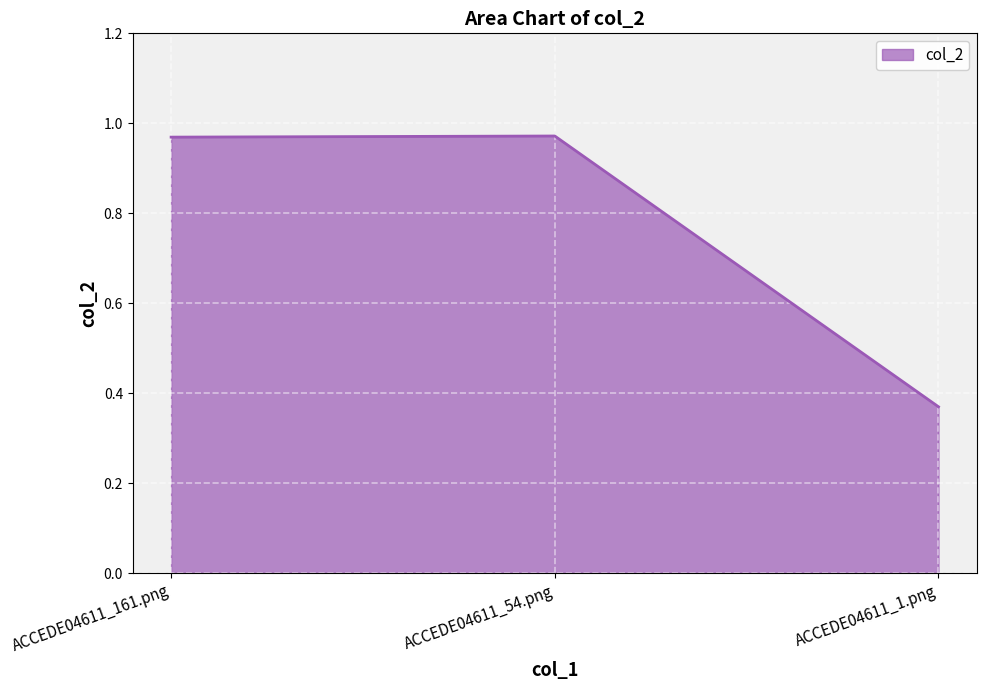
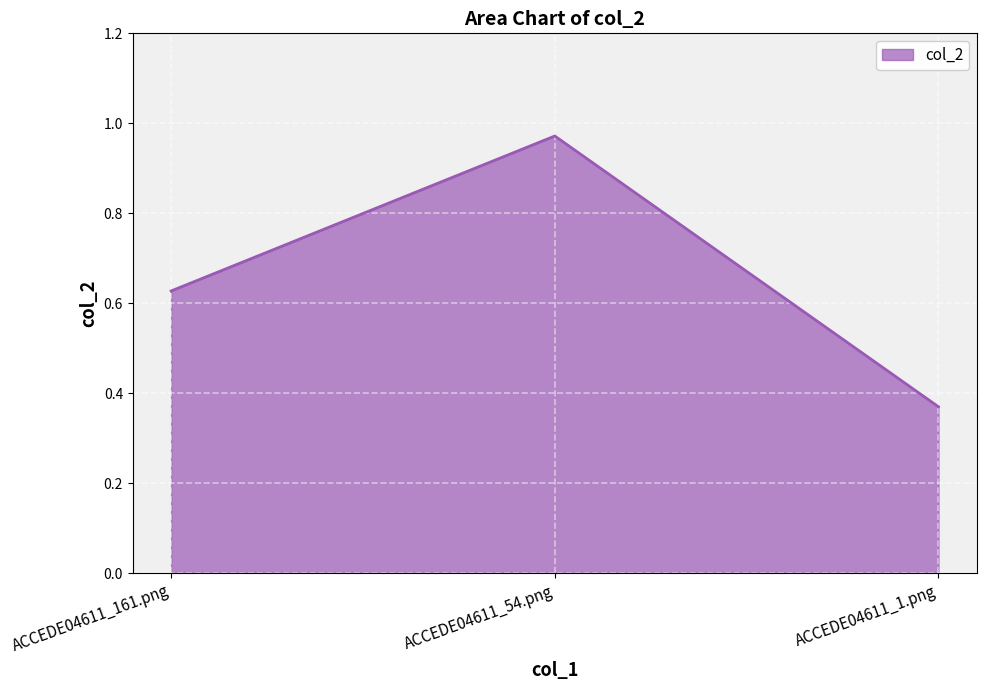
  {
-   "ACCEDE04611_161.png": 0.97,
+   "ACCEDE04611_161.png": 0.63,
    "ACCEDE04611_54.png": 0.97,
    "ACCEDE04611_1.png": 0.37
  }
